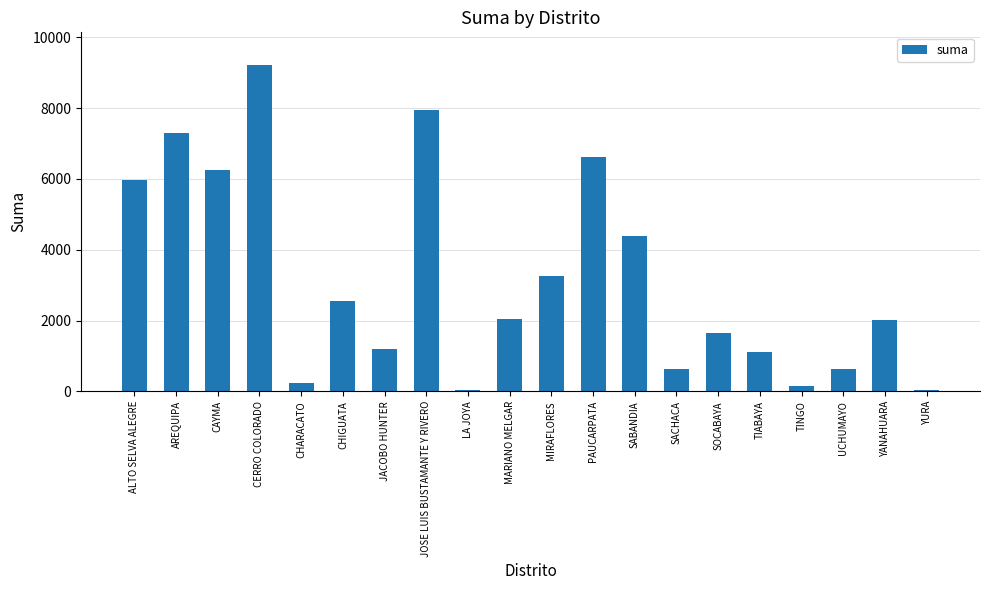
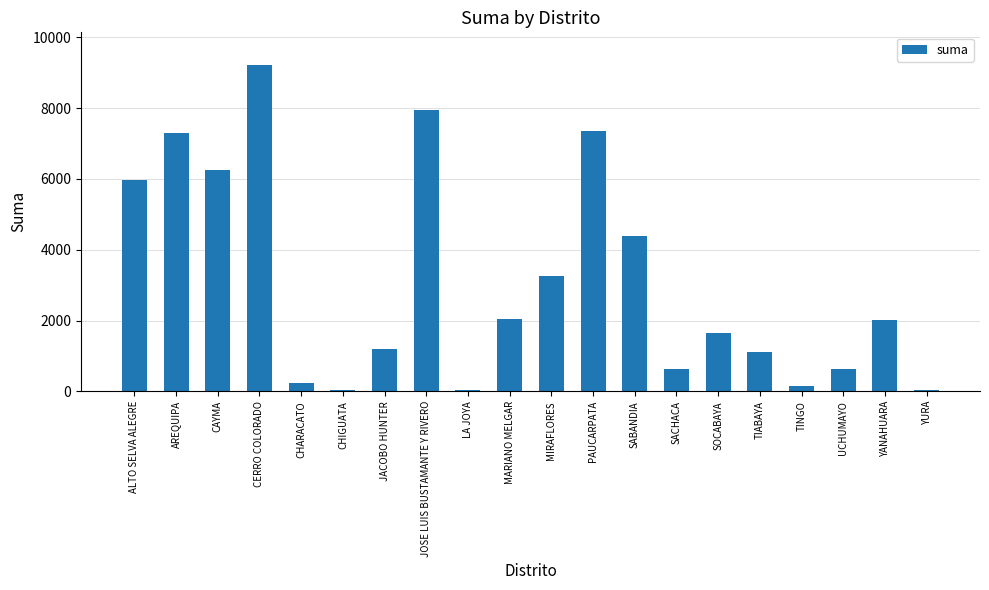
  {
    "ALTO SELVA ALEGRE": 6000,
    "AREQUIPA": 7300,
    "CAYMA": 6200,
    "CERRO COLORADO": 9200,
    "CHARACATO": 200,
-   "CHIGUATA": 2500,
+   "CHIGUATA": 0,
    "JACOBO HUNTER": 1200,
    "JOSE LUIS BUSTAMANTE Y RIVERO": 7900,
    "MARIANO MELGAR": 2000,
    "MIRAFLORES": 3200,
-   "PAUCARPATA": 6600,
+   "PAUCARPATA": 7400,
    "SABANDIA": 4400,
    "SACHACA": 600,
    "SOCABAYA": 1600,
    "TIABAYA": 1100,
    "TINGO": 200,
    "UCHUMAYO": 600,
    "YANAHUARA": 2000
  }
